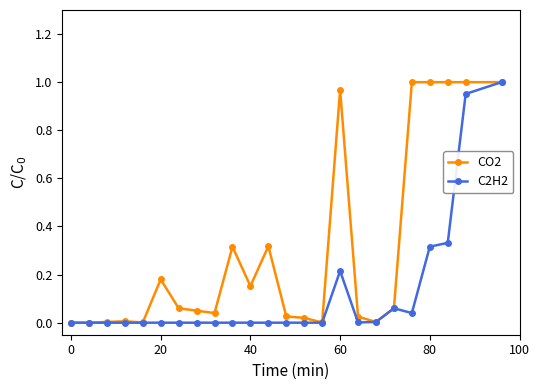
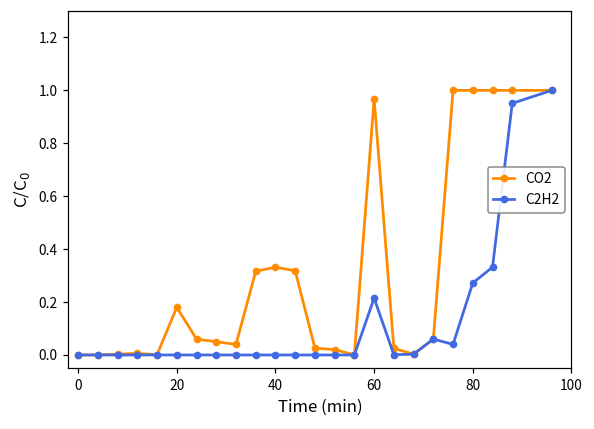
  {
    "CO2": {
      "20": 0.18,
-     "40": 0.15,
+     "40": 0.33,
      "60": 0.97,
      "80": 1.00
    },
    "C2H2": {
      "20": 0.00,
      "40": 0.00,
      "60": 0.22,
-     "80": 0.32
+     "80": 0.27
    }
  }
